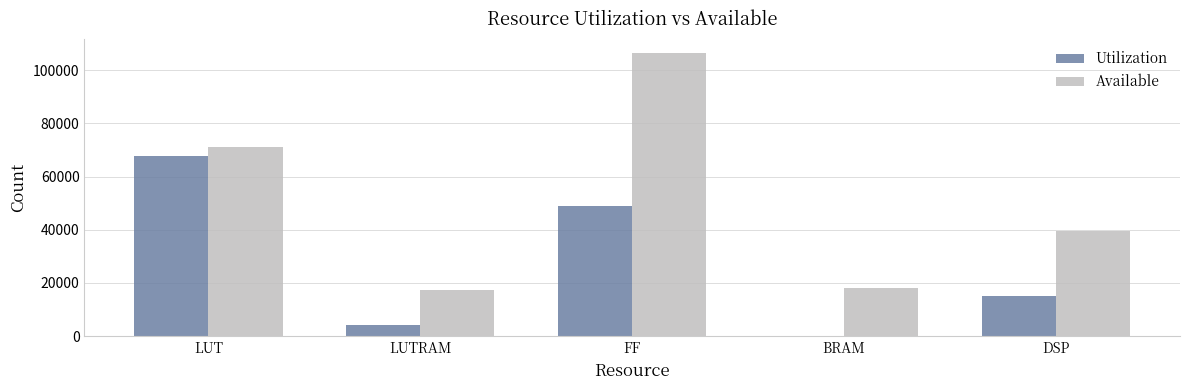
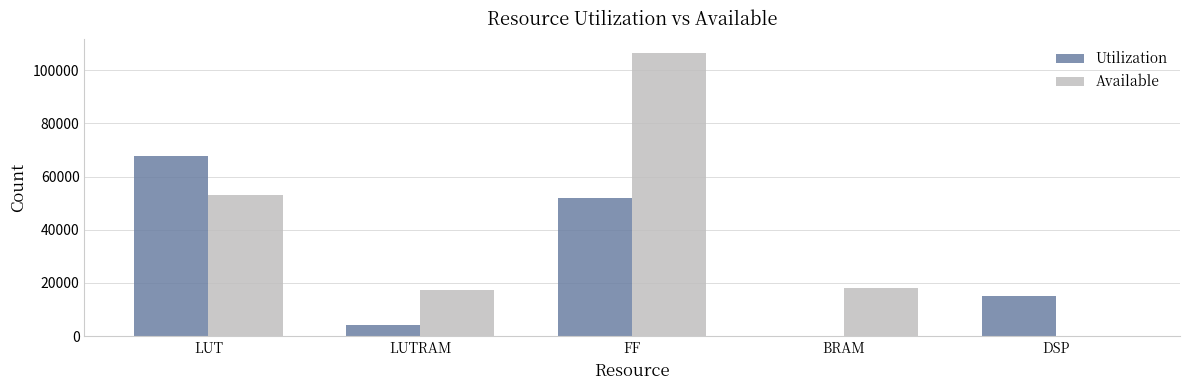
  {
    "Utilization": {
      "LUT": 68000,
      "LUTRAM": 4000,
-     "FF": 49000,
+     "FF": 52000,
      "DSP": 15000
    },
    "Available": {
-     "LUT": 71000,
+     "LUT": 53000,
      "LUTRAM": 17000,
      "FF": 106000,
      "BRAM": 18000,
-     "DSP": 40000
+     "DSP": 0
    }
  }
